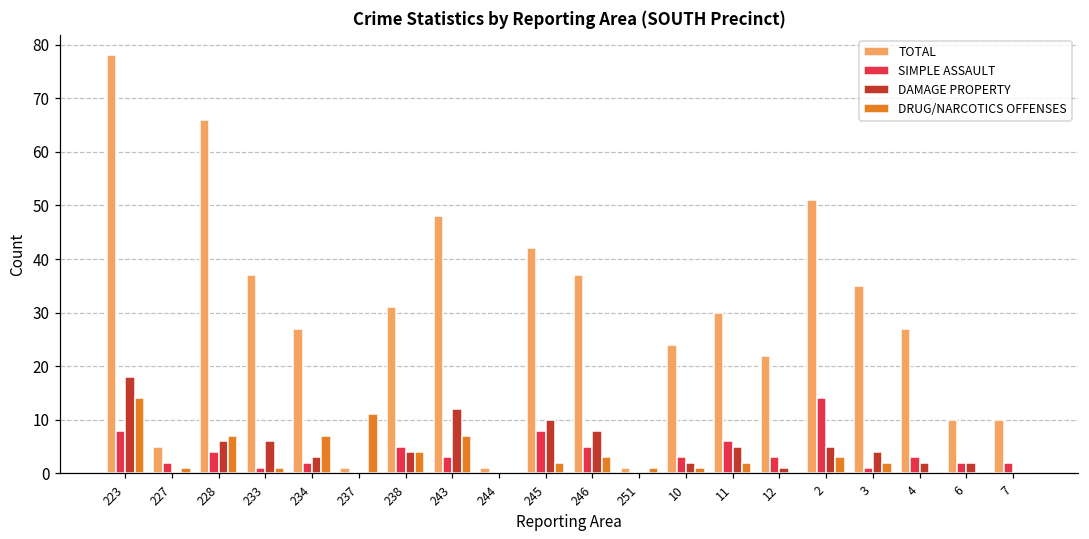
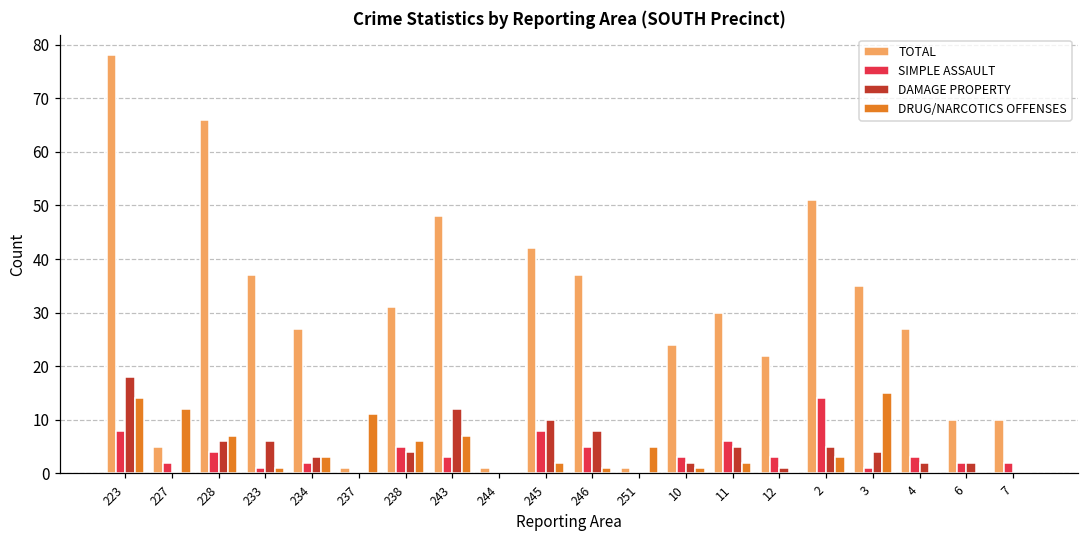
  {
    "TOTAL": {
      "223": 78,
      "227": 5,
      "228": 66,
      "233": 37,
      "234": 27,
      "237": 1,
      "238": 31,
      "243": 48,
      "244": 1,
      "245": 42,
      "246": 37,
      "251": 1,
      "10": 24,
      "11": 30,
      "12": 22,
      "2": 51,
      "3": 35,
      "4": 27,
      "6": 10,
      "7": 10
    },
    "DRUG/NARCOTICS OFFENSES": {
      "223": 14,
-     "227": 1,
+     "227": 12,
      "228": 7,
      "233": 1,
-     "234": 7,
+     "234": 3,
      "237": 11,
-     "238": 4,
+     "238": 6,
      "243": 7,
      "244": 0,
      "245": 2,
-     "246": 3,
-     "251": 1,
+     "246": 1,
+     "251": 5,
      "10": 1,
      "11": 2,
      "12": 0,
      "2": 3,
-     "3": 2,
+     "3": 15,
      "4": 0,
      "6": 0,
      "7": 0
    }
  }
